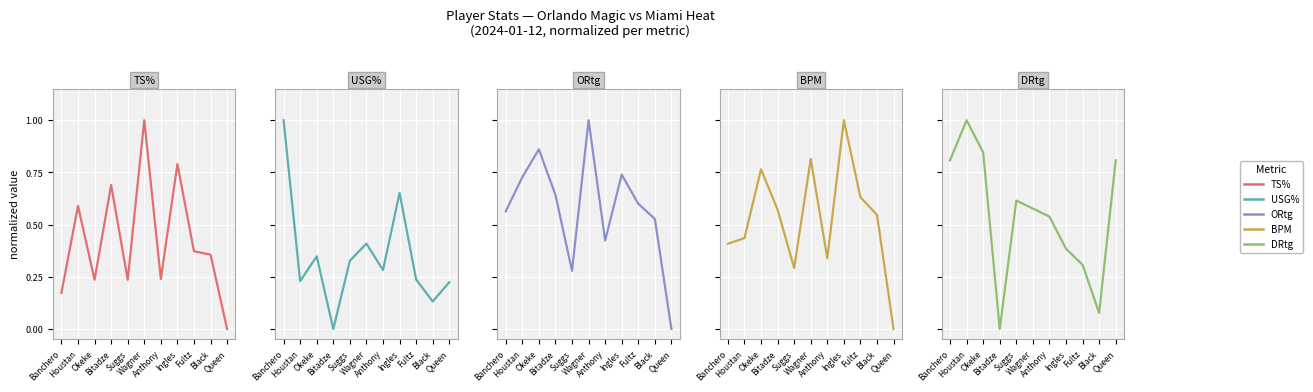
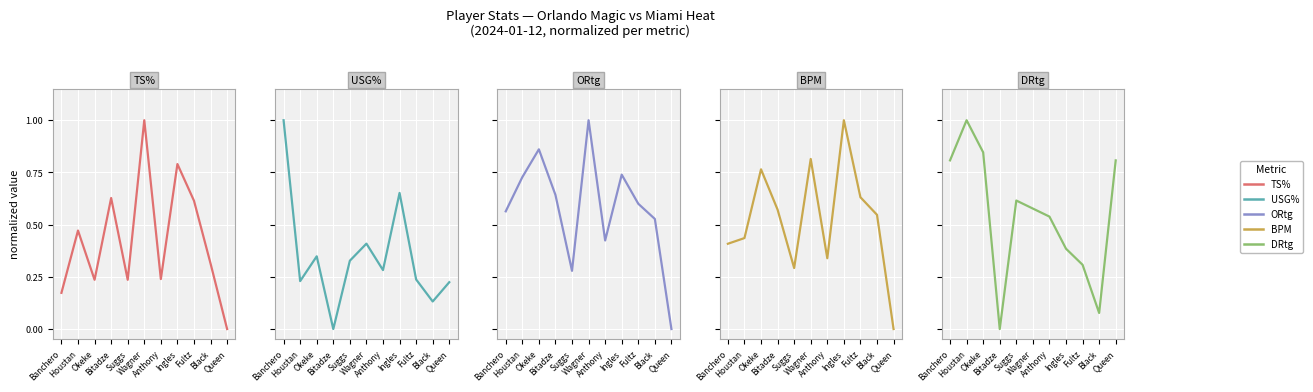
  {
    "TS%": {
      "Banchero": 0.17,
-     "Houstan": 0.59,
+     "Houstan": 0.47,
      "Okeke": 0.24,
-     "Bitadze": 0.69,
+     "Bitadze": 0.63,
      "Suggs": 0.24,
      "Wagner": 1.00,
      "Anthony": 0.24,
      "Ingles": 0.79,
-     "Fultz": 0.37,
-     "Black": 0.36,
+     "Fultz": 0.61,
+     "Black": 0.31,
      "Queen": 0.00
    }
  }
